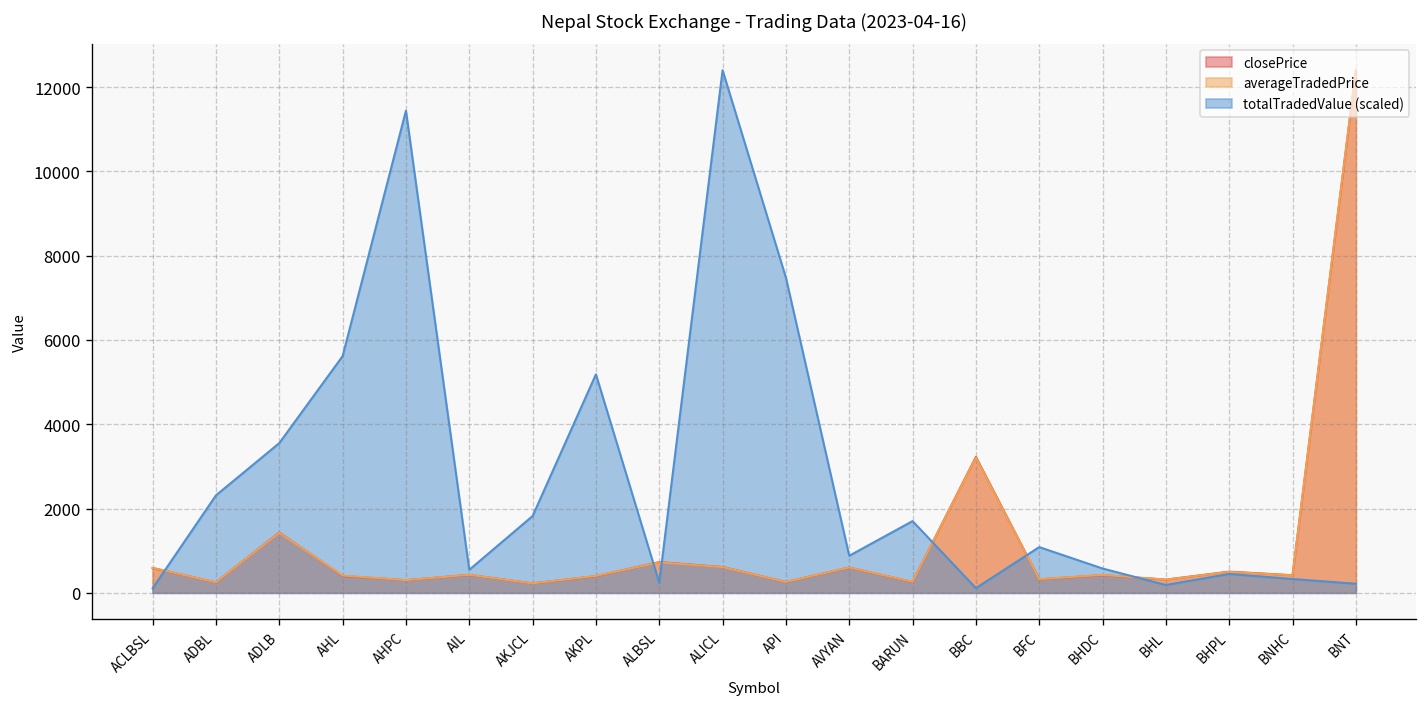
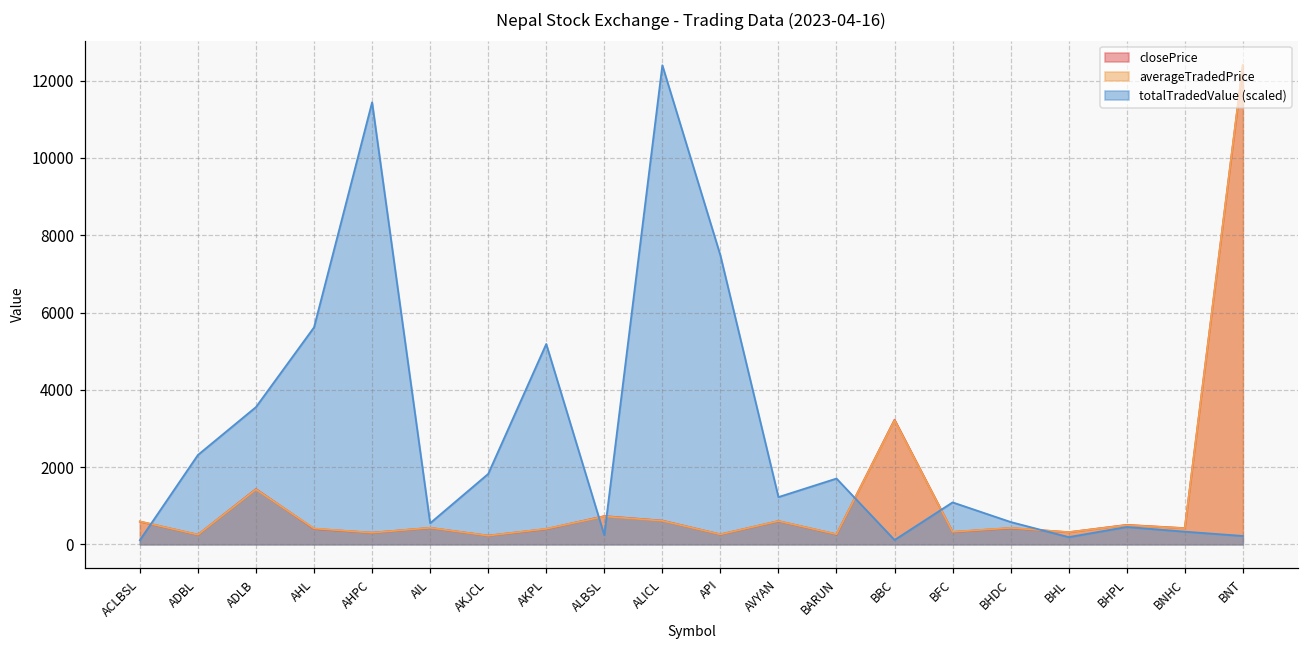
  {
    "totalTradedValue (scaled)": {
      "ACLBSL": 100,
      "ADBL": 2300,
      "ADLB": 3600,
      "AHL": 5600,
      "AHPC": 11400,
      "AIL": 500,
      "AKJCL": 1800,
      "AKPL": 5200,
      "ALBSL": 200,
      "ALICL": 12400,
      "API": 7500,
-     "AVYAN": 900,
+     "AVYAN": 1200,
      "BARUN": 1700,
      "BBC": 100,
      "BFC": 1100,
      "BHDC": 600,
      "BHL": 200,
      "BNHC": 300,
      "BNT": 200
    }
  }
